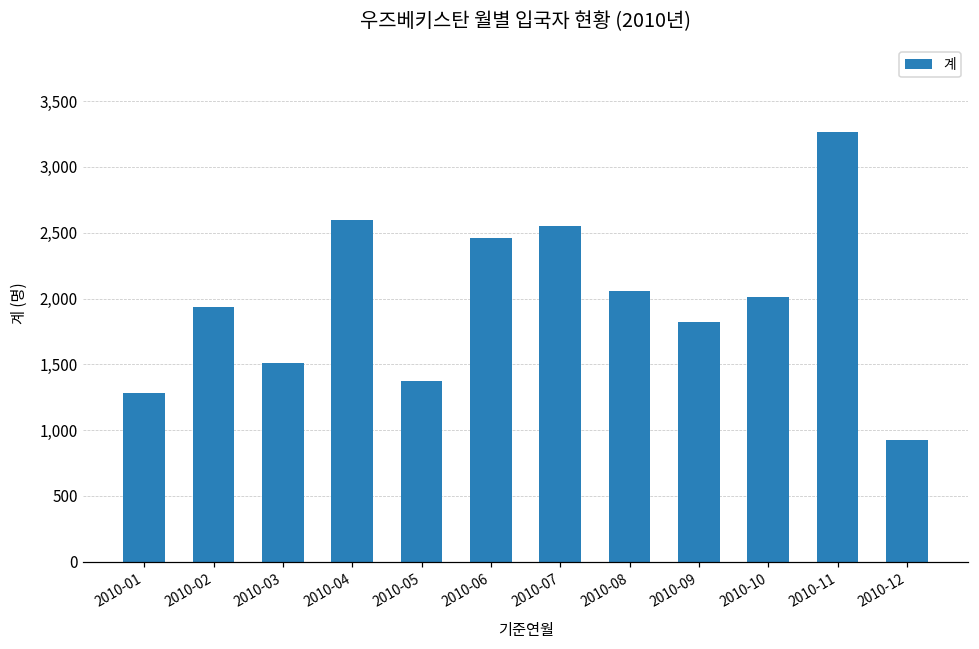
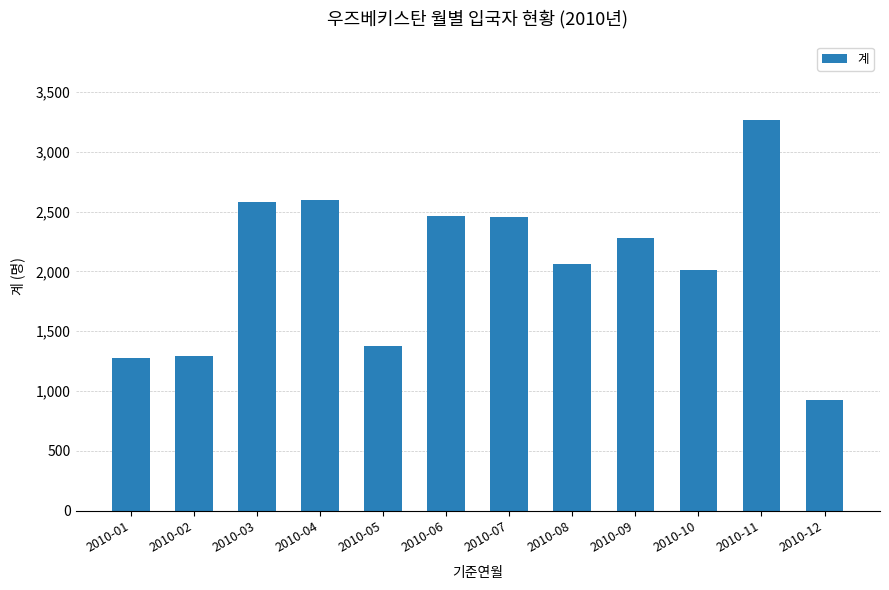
  {
    "2010-01": "1,280",
-   "2010-02": "1,940",
-   "2010-03": "1,510",
+   "2010-02": "1,300",
+   "2010-03": "2,580",
    "2010-04": "2,600",
    "2010-05": "1,380",
    "2010-06": "2,460",
-   "2010-07": "2,550",
+   "2010-07": "2,460",
    "2010-08": "2,060",
-   "2010-09": "1,820",
+   "2010-09": "2,280",
    "2010-10": "2,010",
    "2010-11": "3,270",
    "2010-12": "930"
  }
